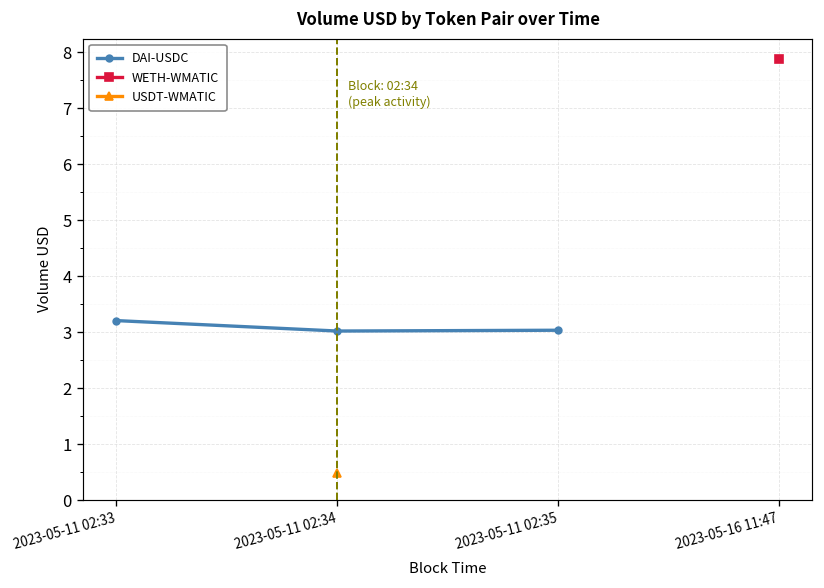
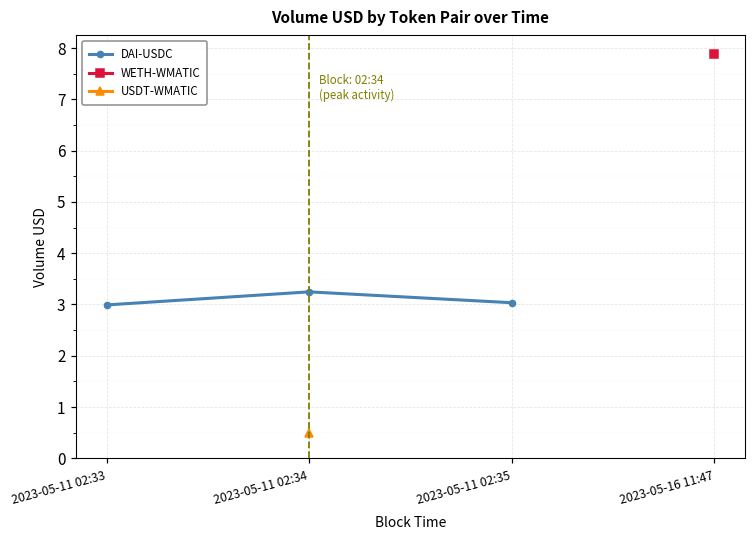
  {
    "DAI-USDC": {
-     "2023-05-11 02:33": 3.2,
-     "2023-05-11 02:34": 3.0,
+     "2023-05-11 02:33": 3.0,
+     "2023-05-11 02:34": 3.2,
      "2023-05-11 02:35": 3.0
    },
    "WETH-WMATIC": {
      "2023-05-16 11:47": 7.9
    },
    "USDT-WMATIC": {
      "2023-05-11 02:34": 0.5
    }
  }
